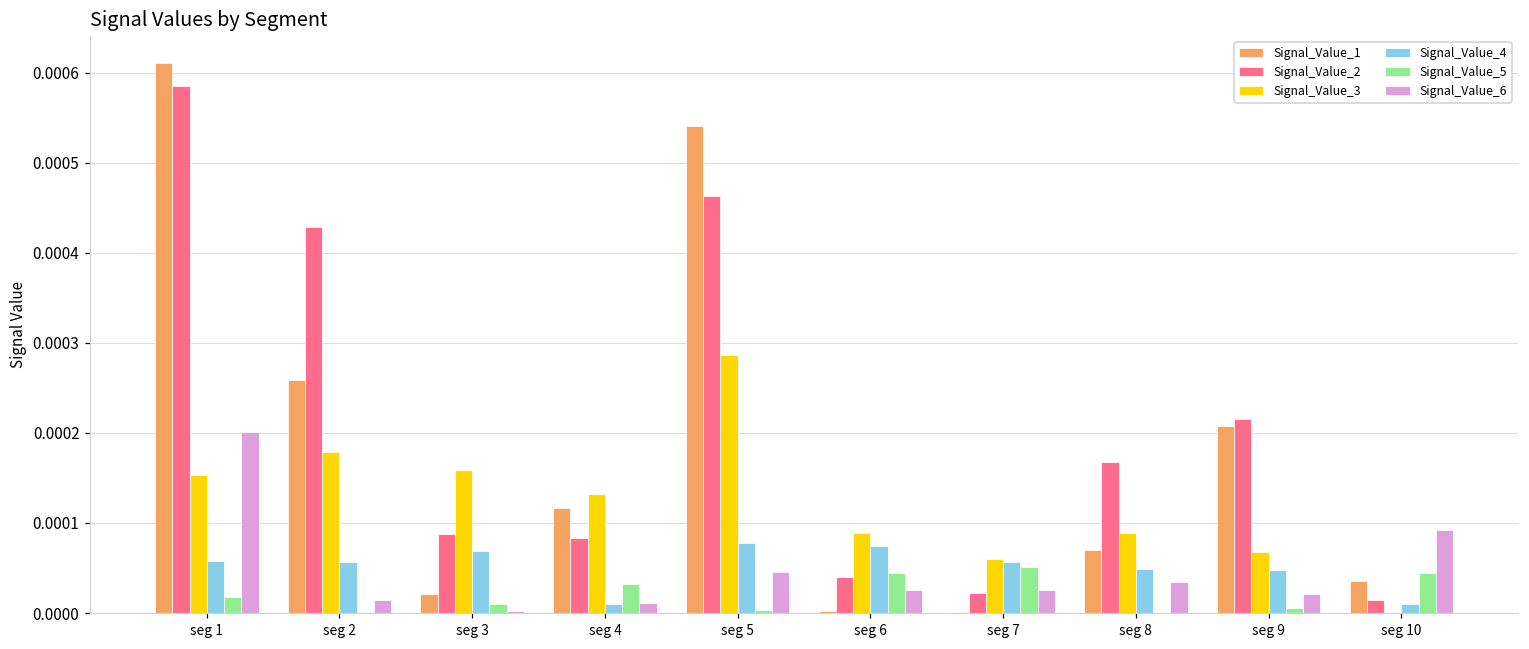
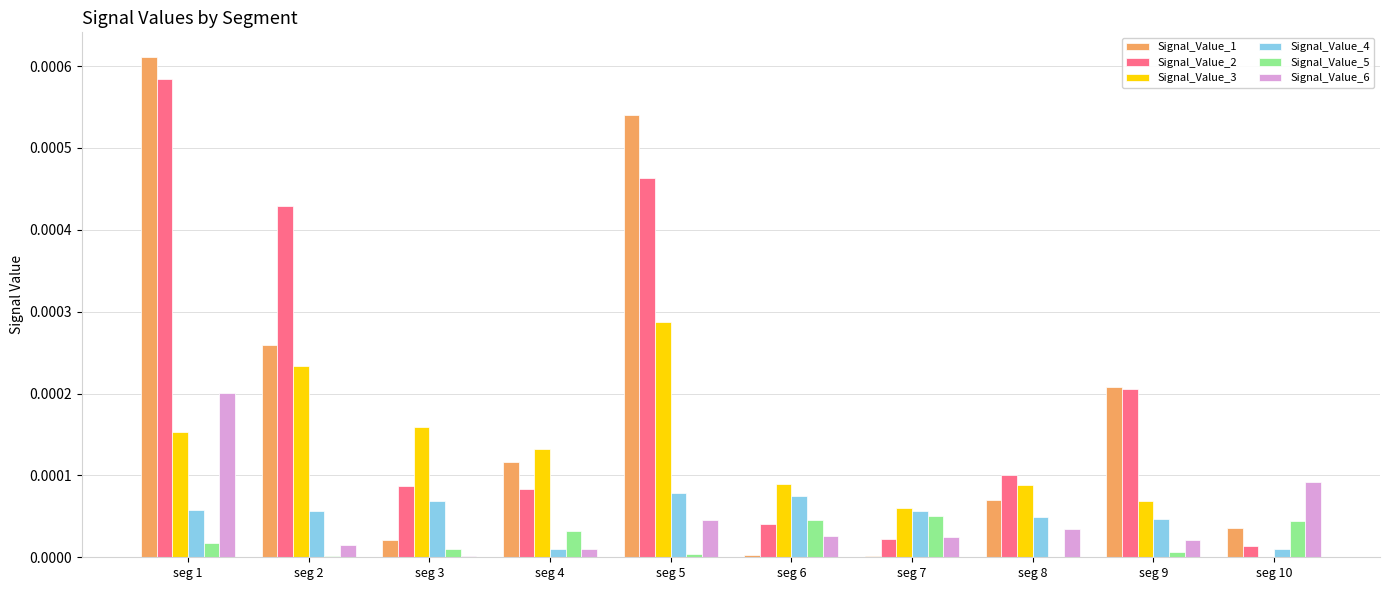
  {
    "Signal_Value_1": {
      "seg 1": 0.00061,
      "seg 2": 0.00026,
      "seg 3": 0.00002,
      "seg 4": 0.00012,
      "seg 5": 0.00054,
      "seg 8": 0.00007,
      "seg 9": 0.00021,
      "seg 10": 0.00004
    },
    "Signal_Value_2": {
      "seg 1": 0.00058,
      "seg 2": 0.00043,
      "seg 3": 0.00009,
      "seg 4": 0.00008,
      "seg 5": 0.00046,
      "seg 6": 0.00004,
      "seg 7": 0.00002,
-     "seg 8": 0.00017,
-     "seg 9": 0.00022,
+     "seg 8": 0.00010,
+     "seg 9": 0.00021,
      "seg 10": 0.00001
    },
    "Signal_Value_3": {
      "seg 1": 0.00015,
-     "seg 2": 0.00018,
+     "seg 2": 0.00023,
      "seg 3": 0.00016,
      "seg 4": 0.00013,
      "seg 5": 0.00029,
      "seg 6": 0.00009,
      "seg 7": 0.00006,
      "seg 8": 0.00009,
      "seg 9": 0.00007
    },
    "Signal_Value_4": {
      "seg 1": 0.00006,
      "seg 2": 0.00006,
      "seg 3": 0.00007,
      "seg 4": 0.00001,
      "seg 5": 0.00008,
      "seg 6": 0.00007,
      "seg 7": 0.00006,
      "seg 8": 0.00005,
      "seg 9": 0.00005,
      "seg 10": 0.00001
    },
    "Signal_Value_5": {
      "seg 1": 0.00002,
      "seg 3": 0.00001,
      "seg 4": 0.00003,
      "seg 5": 0.00000,
      "seg 6": 0.00004,
      "seg 7": 0.00005,
      "seg 9": 0.00001,
      "seg 10": 0.00004
    },
    "Signal_Value_6": {
      "seg 1": 0.00020,
      "seg 2": 0.00001,
      "seg 4": 0.00001,
      "seg 5": 0.00005,
      "seg 6": 0.00003,
      "seg 7": 0.00003,
      "seg 8": 0.00003,
      "seg 9": 0.00002,
      "seg 10": 0.00009
    }
  }
